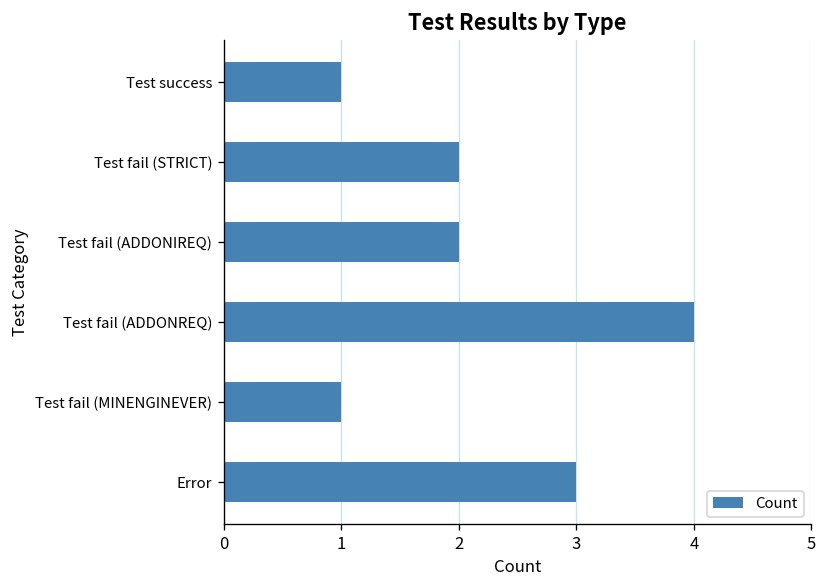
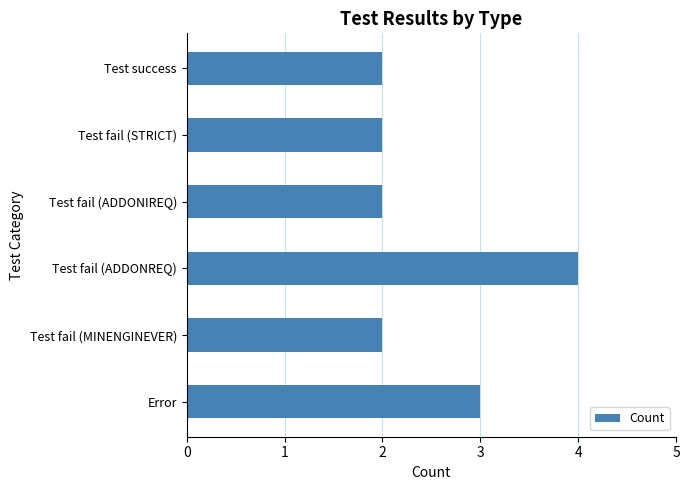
  {
-   "Test success": 1,
+   "Test success": 2,
    "Test fail (STRICT)": 2,
    "Test fail (ADDONIREQ)": 2,
    "Test fail (ADDONREQ)": 4,
-   "Test fail (MINENGINEVER)": 1,
+   "Test fail (MINENGINEVER)": 2,
    "Error": 3
  }
